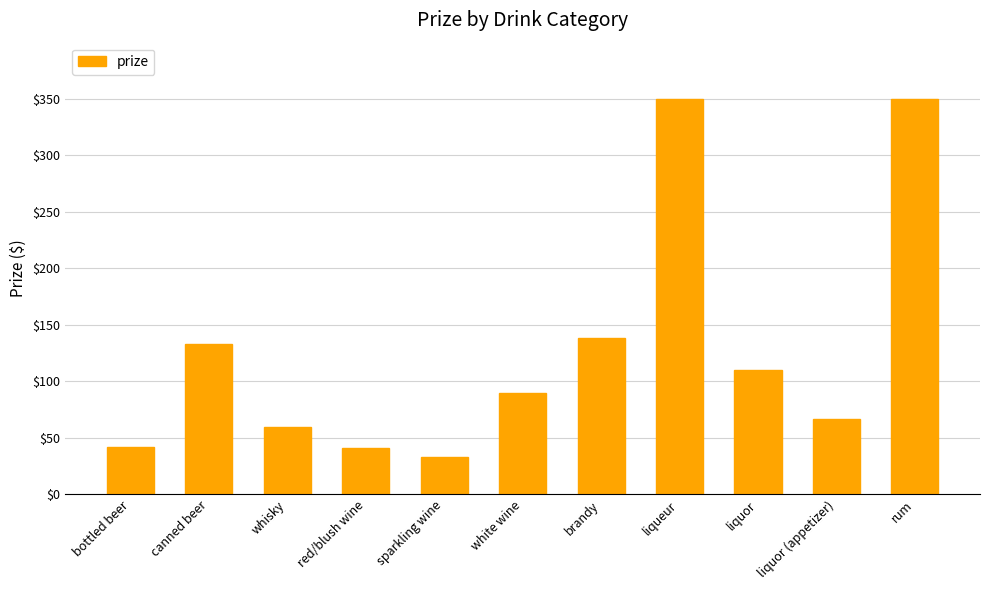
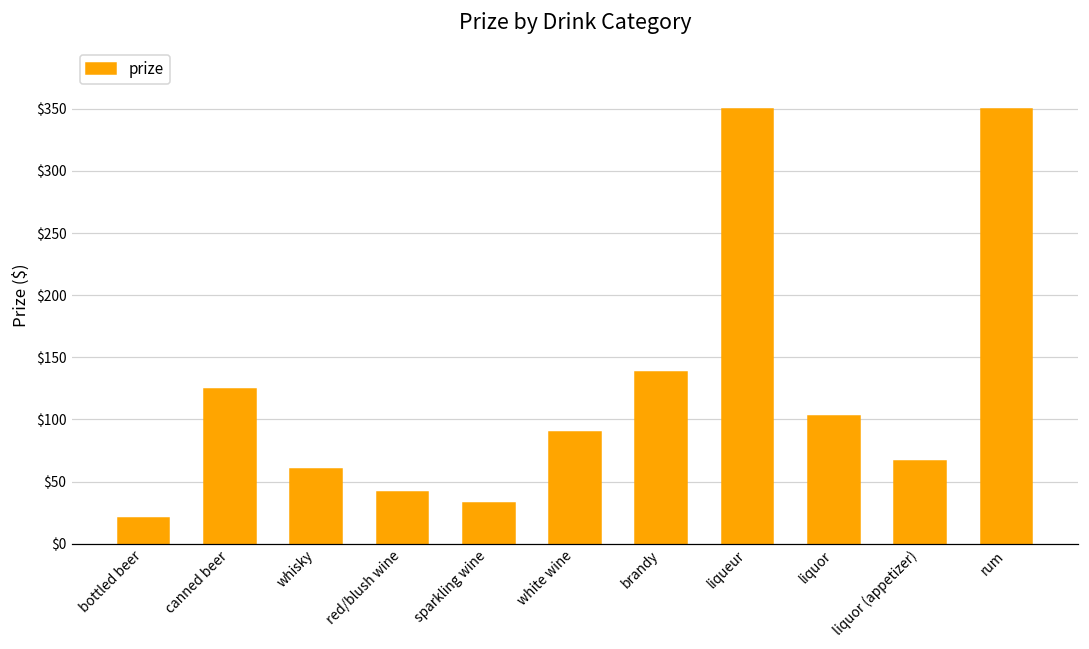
  {
-   "bottled beer": "$42",
-   "canned beer": "$133",
+   "bottled beer": "$21",
+   "canned beer": "$125",
    "whisky": "$60",
    "red/blush wine": "$41",
    "sparkling wine": "$33",
    "white wine": "$90",
    "brandy": "$138",
    "liqueur": "$350",
-   "liquor": "$110",
+   "liquor": "$102",
    "liquor (appetizer)": "$67",
    "rum": "$350"
  }
